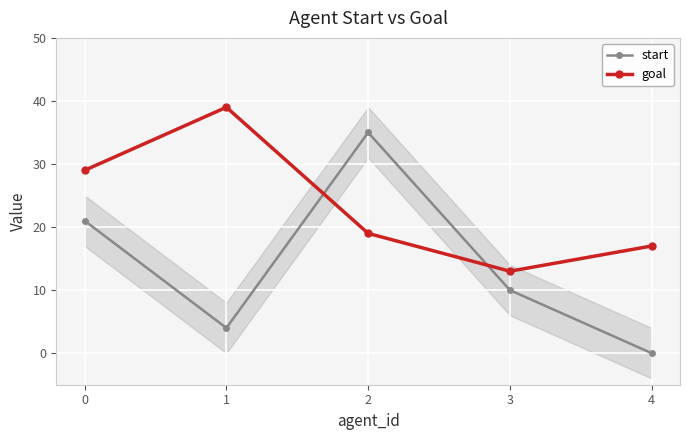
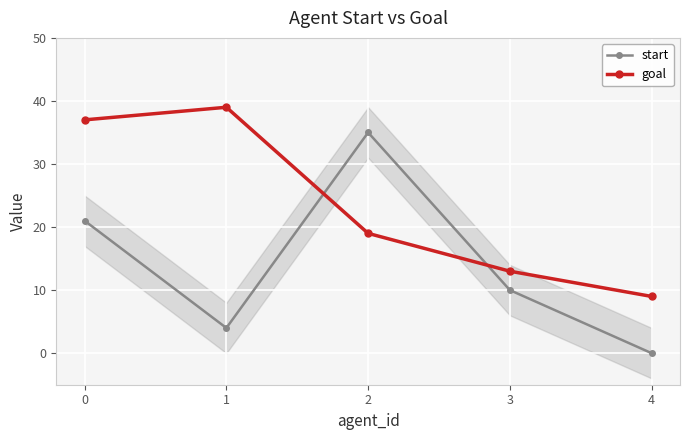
  {
    "goal": {
-     "0": 29,
+     "0": 37,
      "1": 39,
      "2": 19,
      "3": 13,
-     "4": 17
+     "4": 9
    }
  }
